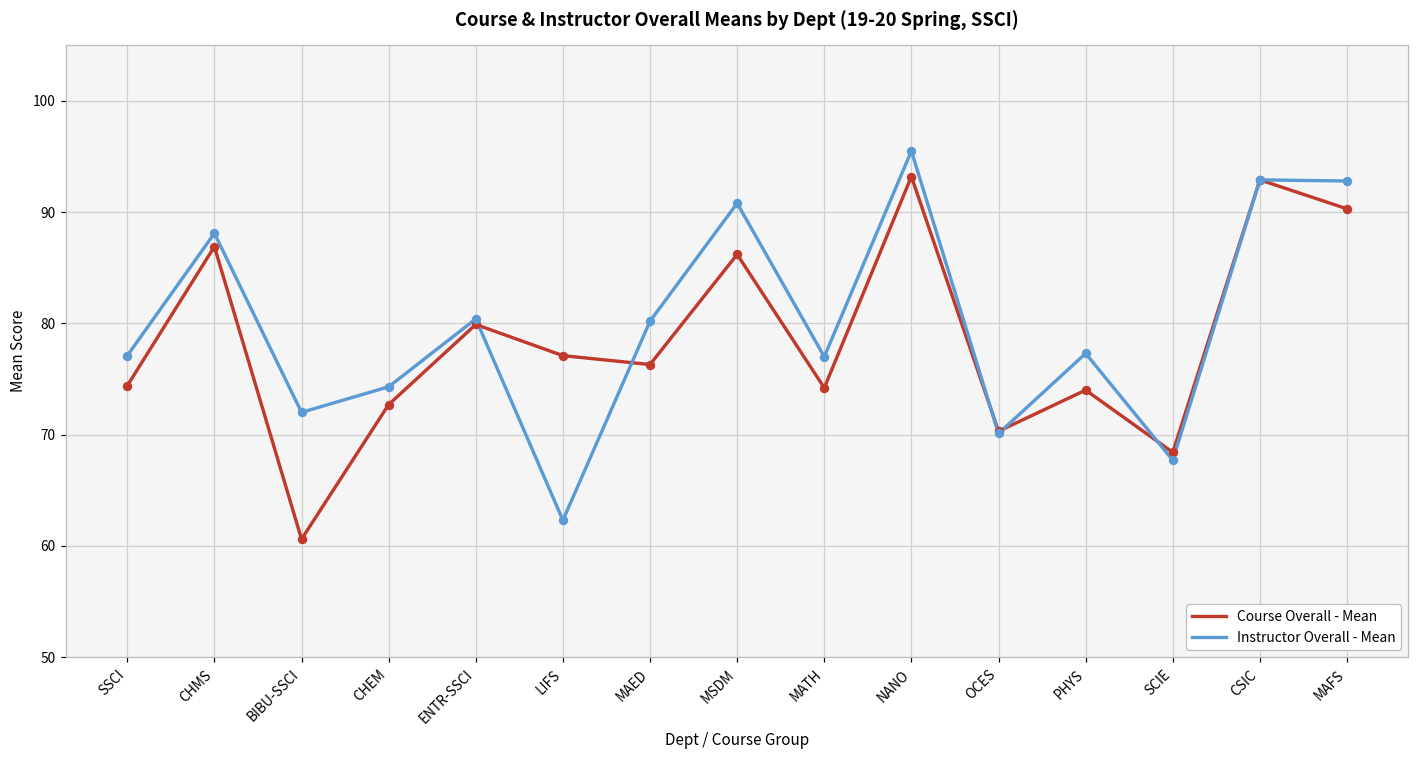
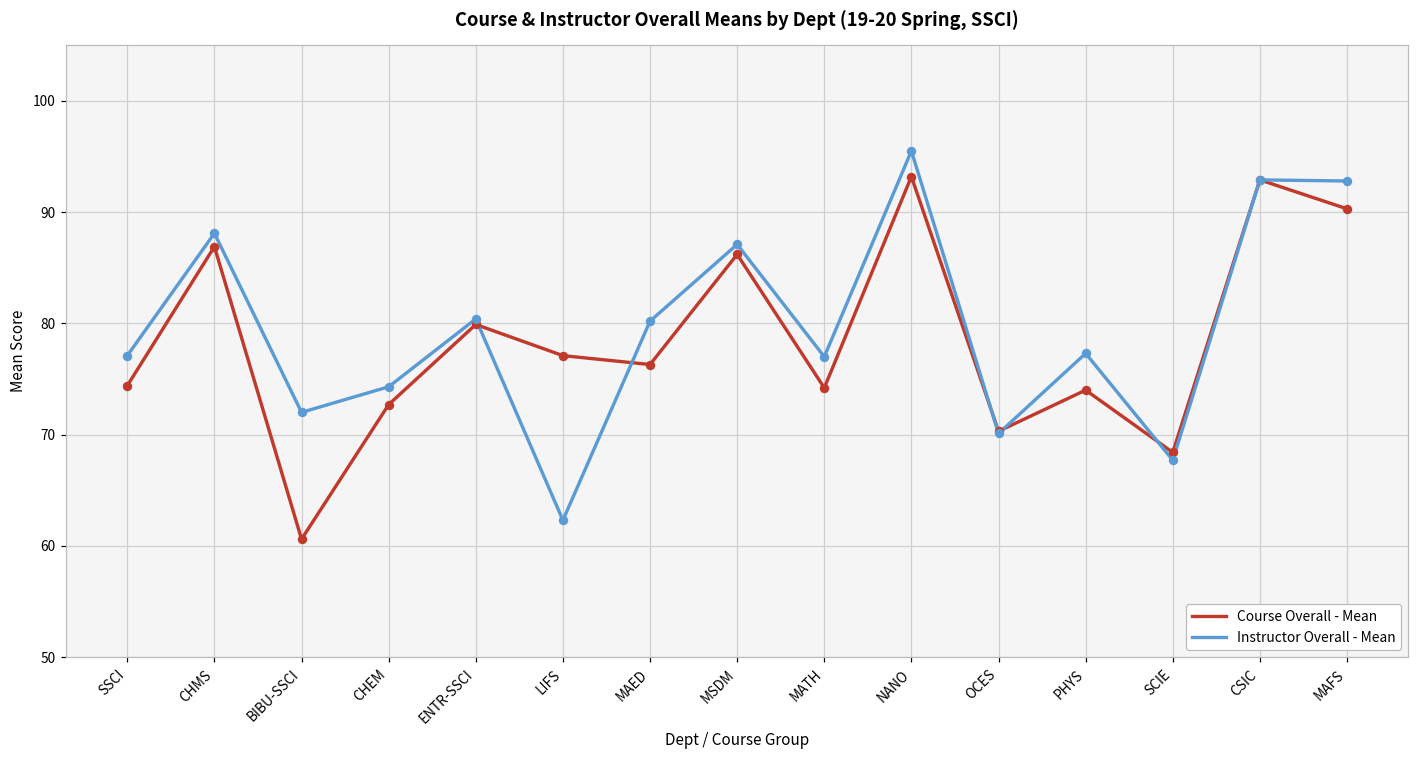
  {
    "Course Overall - Mean": {
      "SSCI": 74.4,
      "CHMS": 86.9,
      "BIBU-SSCI": 60.6,
      "CHEM": 72.7,
      "ENTR-SSCI": 79.9,
      "LIFS": 77.1,
      "MAED": 76.3,
      "MSDM": 86.2,
      "MATH": 74.2,
      "NANO": 93.2,
      "PHYS": 74.0,
      "SCIE": 68.4,
      "MAFS": 90.3
    },
    "Instructor Overall - Mean": {
      "SSCI": 77.1,
      "CHMS": 88.1,
      "BIBU-SSCI": 72.0,
      "CHEM": 74.3,
      "ENTR-SSCI": 80.4,
      "LIFS": 62.3,
      "MAED": 80.2,
-     "MSDM": 90.8,
+     "MSDM": 87.1,
      "MATH": 77.0,
      "NANO": 95.5,
      "PHYS": 77.3,
      "SCIE": 67.7,
      "MAFS": 92.8
    }
  }
